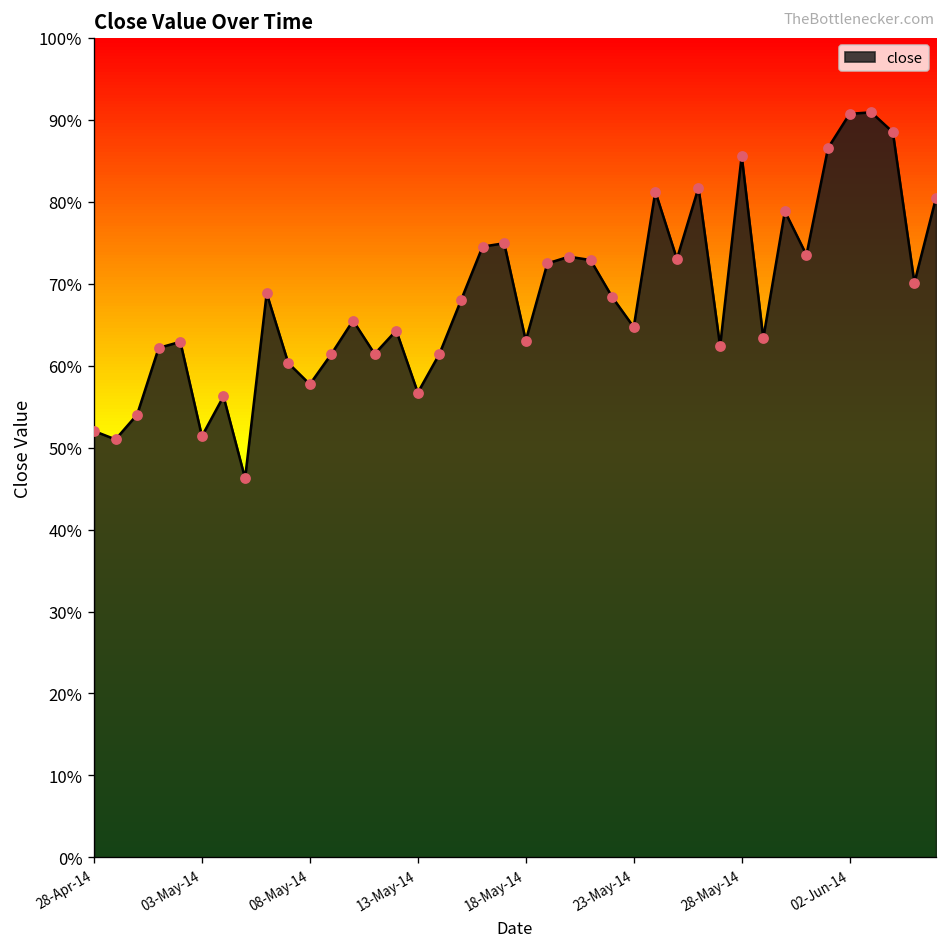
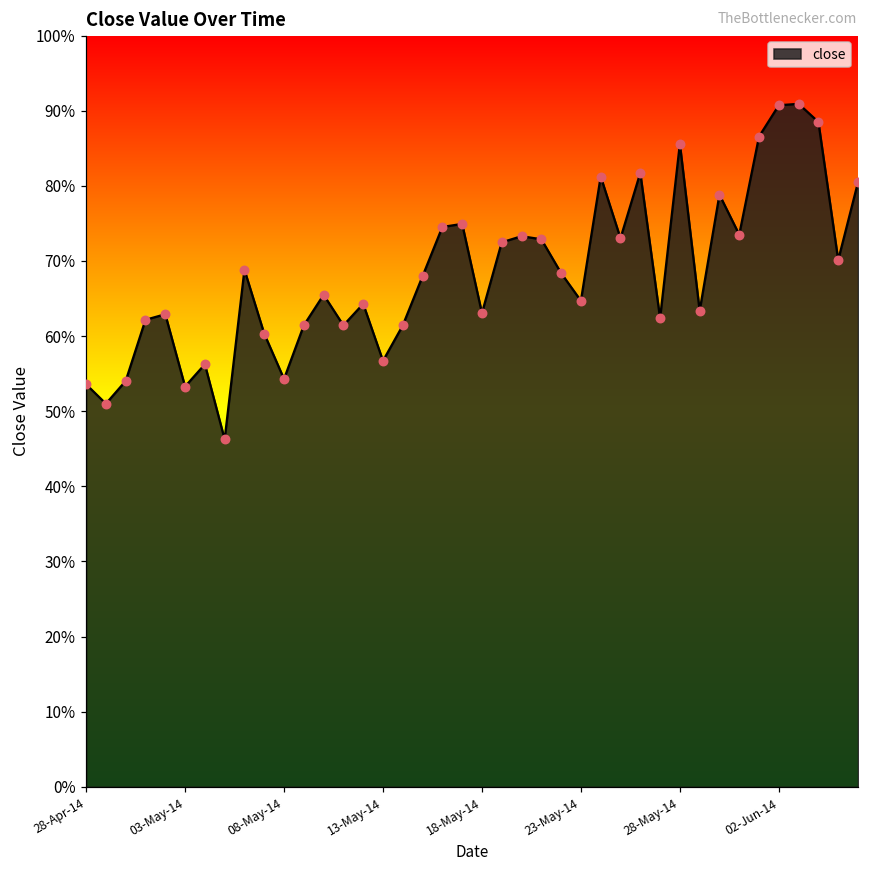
  {
-   "28-Apr-14": "52%",
-   "03-May-14": "51%",
-   "08-May-14": "58%",
+   "28-Apr-14": "54%",
+   "03-May-14": "53%",
+   "08-May-14": "54%",
    "13-May-14": "57%",
    "18-May-14": "63%",
    "23-May-14": "65%",
    "28-May-14": "86%",
    "02-Jun-14": "91%"
  }
